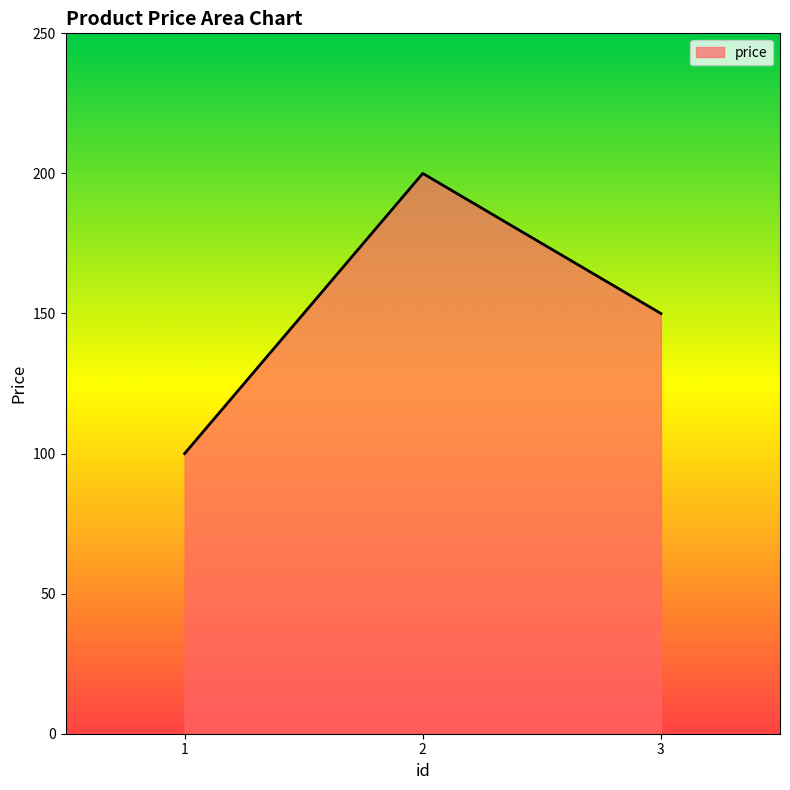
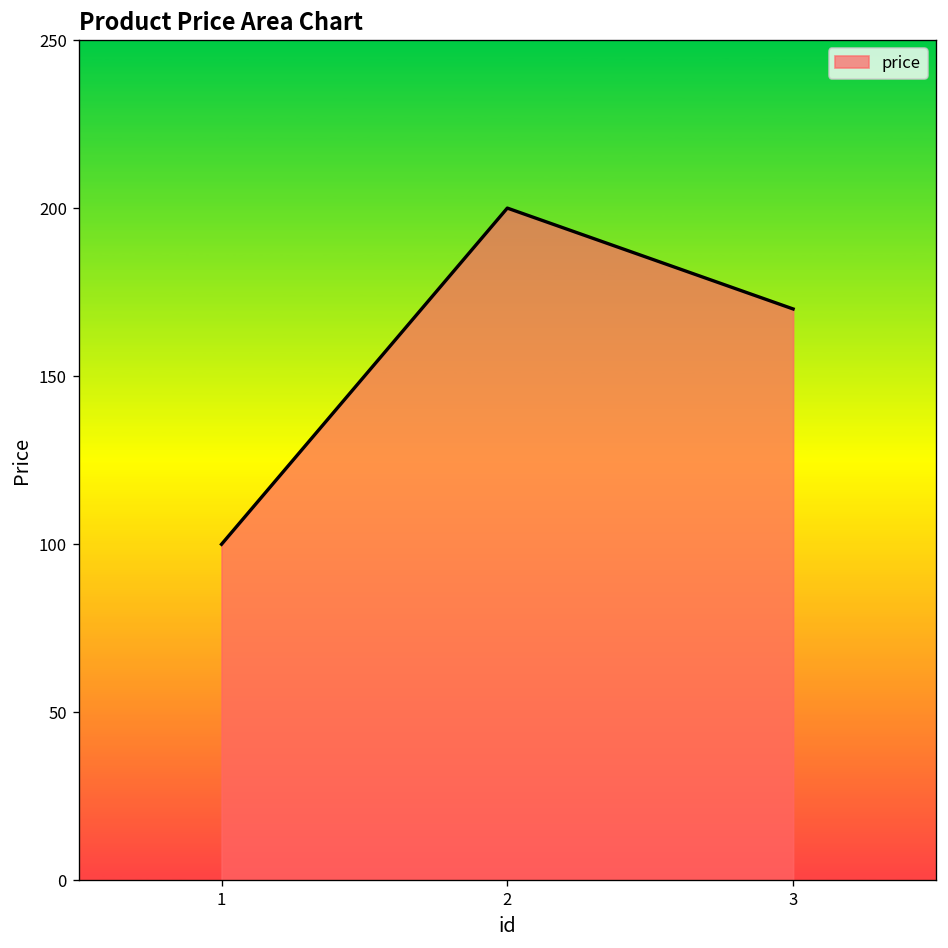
  {
    "1": 100,
    "2": 200,
-   "3": 150
+   "3": 170
  }
